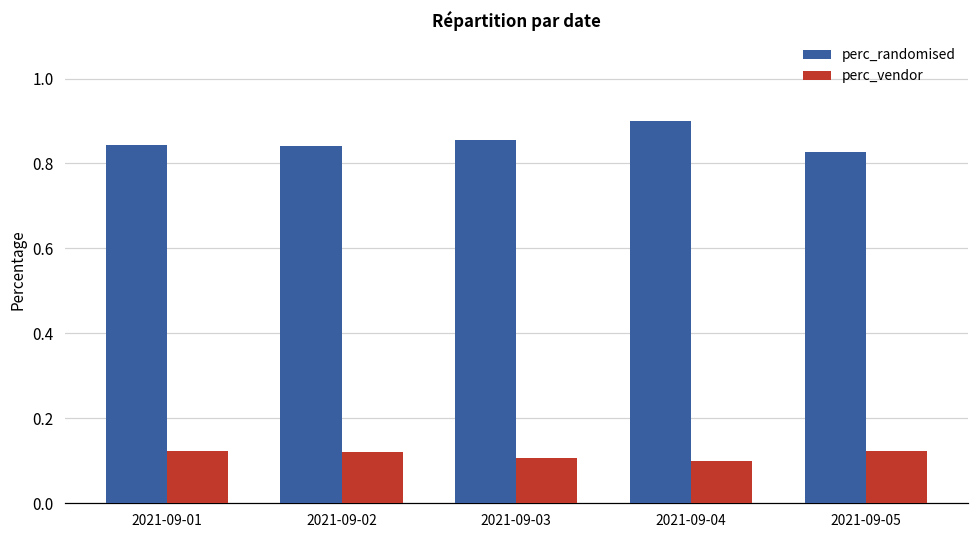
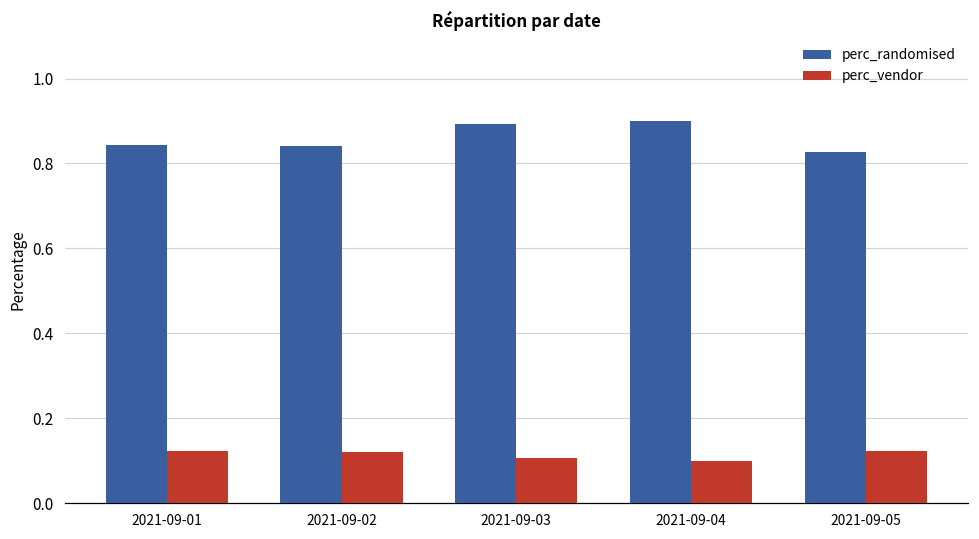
  {
    "perc_randomised": {
      "2021-09-01": 0.84,
      "2021-09-02": 0.84,
-     "2021-09-03": 0.86,
+     "2021-09-03": 0.89,
      "2021-09-04": 0.90,
      "2021-09-05": 0.83
    },
    "perc_vendor": {
      "2021-09-01": 0.12,
      "2021-09-02": 0.12,
      "2021-09-03": 0.11,
      "2021-09-04": 0.10,
      "2021-09-05": 0.12
    }
  }
